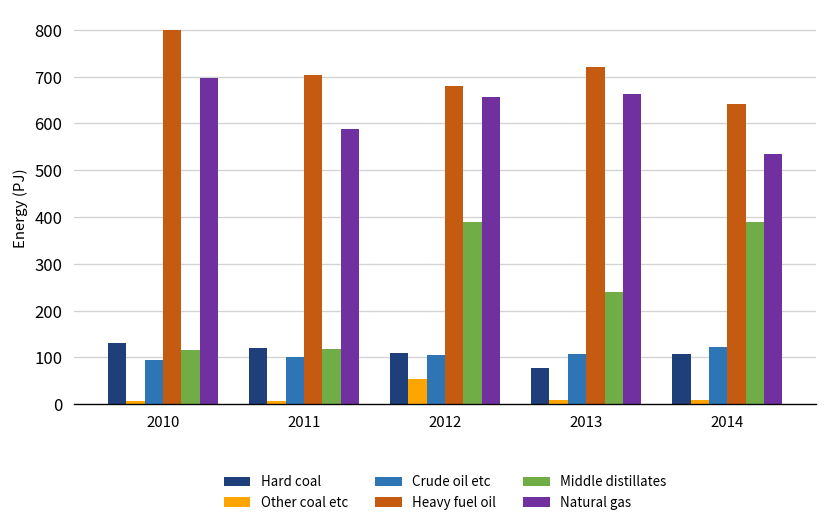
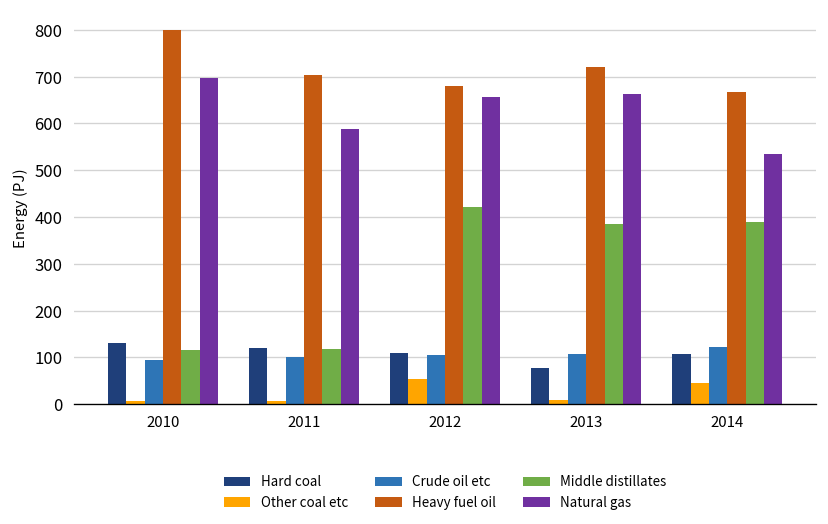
  {
    "Hard coal": {
      "2010": 130,
      "2011": 120,
      "2012": 110,
      "2013": 80,
      "2014": 110
    },
    "Other coal etc": {
      "2011": 10,
      "2012": 50,
      "2013": 10,
-     "2014": 10
+     "2014": 40
    },
    "Crude oil etc": {
      "2010": 90,
      "2011": 100,
      "2012": 110,
      "2013": 110,
      "2014": 120
    },
    "Heavy fuel oil": {
      "2010": 800,
      "2011": 700,
      "2012": 680,
      "2013": 720,
-     "2014": 640
+     "2014": 670
    },
    "Middle distillates": {
      "2010": 120,
      "2011": 120,
-     "2012": 390,
-     "2013": 240,
+     "2012": 420,
+     "2013": 390,
      "2014": 390
    },
    "Natural gas": {
      "2010": 700,
      "2011": 590,
      "2012": 660,
      "2013": 660,
      "2014": 530
    }
  }
